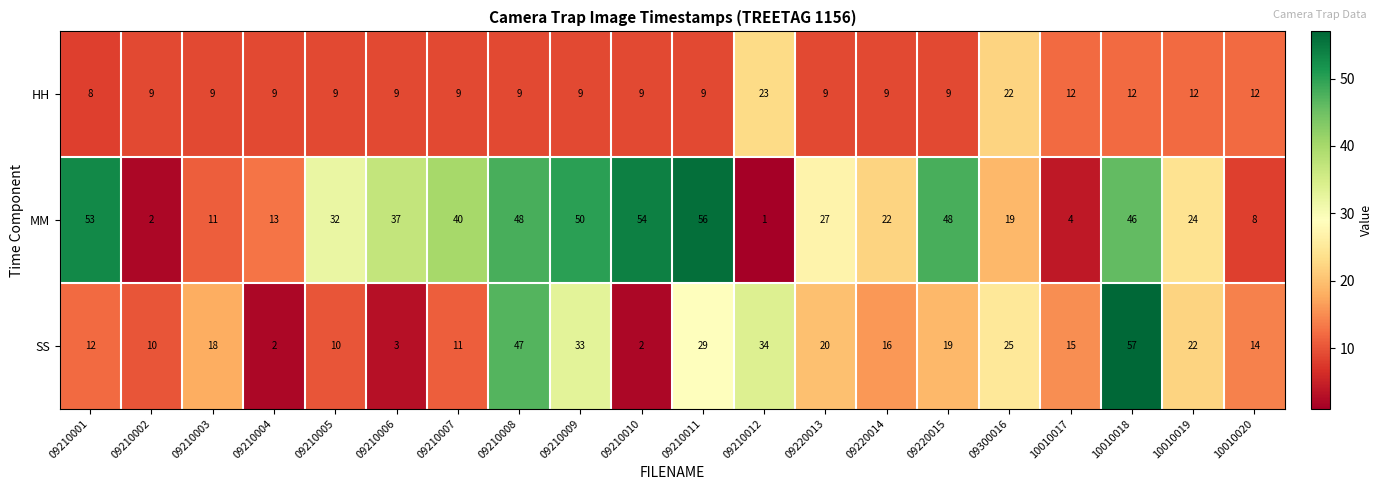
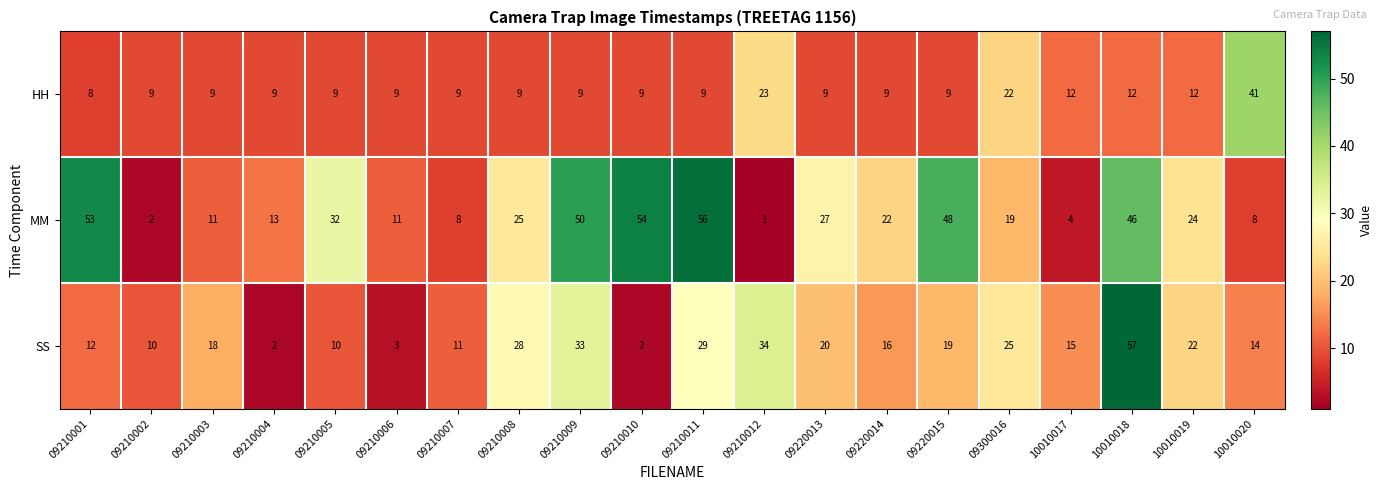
  {
    "HH": {
      "09210001": 8,
      "09210002": 9,
      "09210003": 9,
      "09210004": 9,
      "09210005": 9,
      "09210006": 9,
      "09210007": 9,
      "09210008": 9,
      "09210009": 9,
      "09210010": 9,
      "09210011": 9,
      "09210012": 23,
      "09220013": 9,
      "09220014": 9,
      "09220015": 9,
      "09300016": 22,
      "10010017": 12,
      "10010018": 12,
      "10010019": 12,
-     "10010020": 12
+     "10010020": 41
    },
    "MM": {
      "09210001": 53,
      "09210002": 2,
      "09210003": 11,
      "09210004": 13,
      "09210005": 32,
-     "09210006": 37,
-     "09210007": 40,
-     "09210008": 48,
+     "09210006": 11,
+     "09210007": 8,
+     "09210008": 25,
      "09210009": 50,
      "09210010": 54,
      "09210011": 56,
      "09210012": 1,
      "09220013": 27,
      "09220014": 22,
      "09220015": 48,
      "09300016": 19,
      "10010017": 4,
      "10010018": 46,
      "10010019": 24,
      "10010020": 8
    },
    "SS": {
      "09210001": 12,
      "09210002": 10,
      "09210003": 18,
      "09210004": 2,
      "09210005": 10,
      "09210006": 3,
      "09210007": 11,
-     "09210008": 47,
+     "09210008": 28,
      "09210009": 33,
      "09210010": 2,
      "09210011": 29,
      "09210012": 34,
      "09220013": 20,
      "09220014": 16,
      "09220015": 19,
      "09300016": 25,
      "10010017": 15,
      "10010018": 57,
      "10010019": 22,
      "10010020": 14
    }
  }
